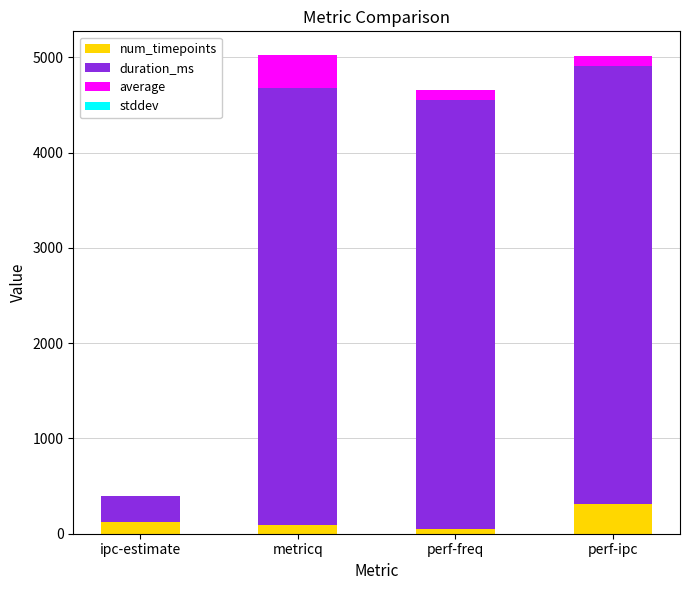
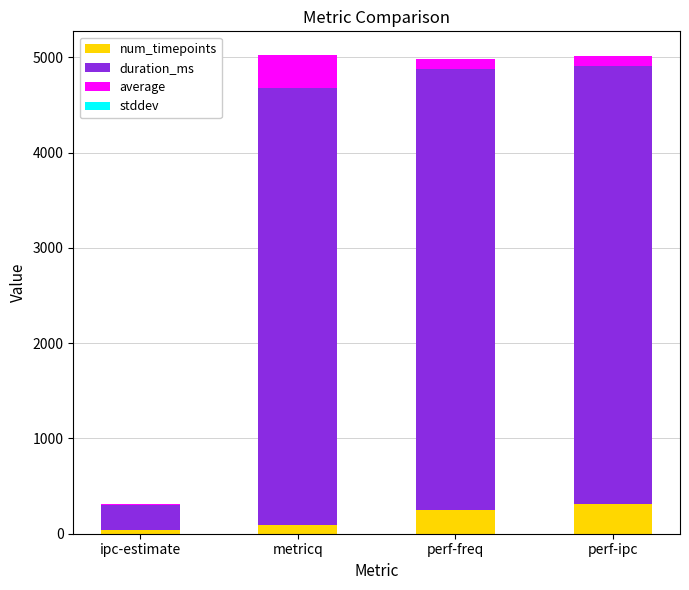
  {
    "num_timepoints": {
-     "ipc-estimate": 100,
+     "ipc-estimate": 0,
      "metricq": 100,
-     "perf-freq": 0,
+     "perf-freq": 200,
      "perf-ipc": 300
    },
    "duration_ms": {
      "ipc-estimate": 300,
      "metricq": 4600,
-     "perf-freq": 4500,
+     "perf-freq": 4600,
      "perf-ipc": 4600
    },
    "stddev": {
      "metricq": 300,
      "perf-freq": 100,
      "perf-ipc": 100
    }
  }
